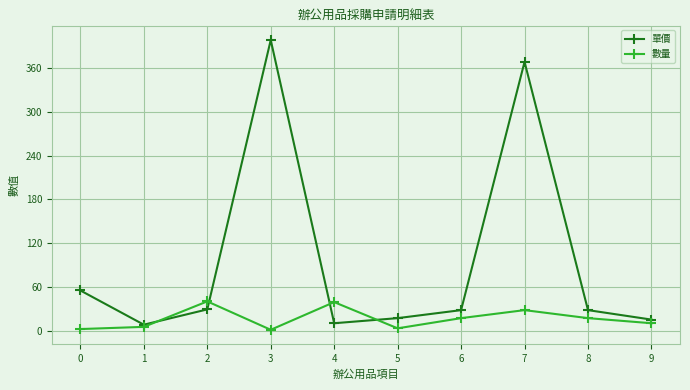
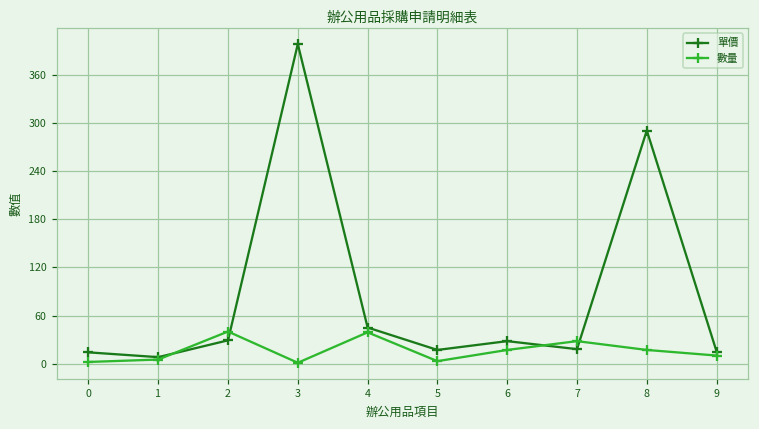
  {
    "單價": {
-     "0": 60,
+     "0": 10,
      "2": 30,
      "3": 400,
-     "4": 10,
+     "4": 50,
      "5": 20,
      "6": 30,
-     "7": 370,
-     "8": 30,
+     "7": 20,
+     "8": 290,
      "9": 20
    },
    "數量": {
      "0": 0,
      "2": 40,
      "3": 0,
      "4": 40,
      "5": 0,
      "6": 20,
      "7": 30,
      "8": 20,
      "9": 10
    }
  }
